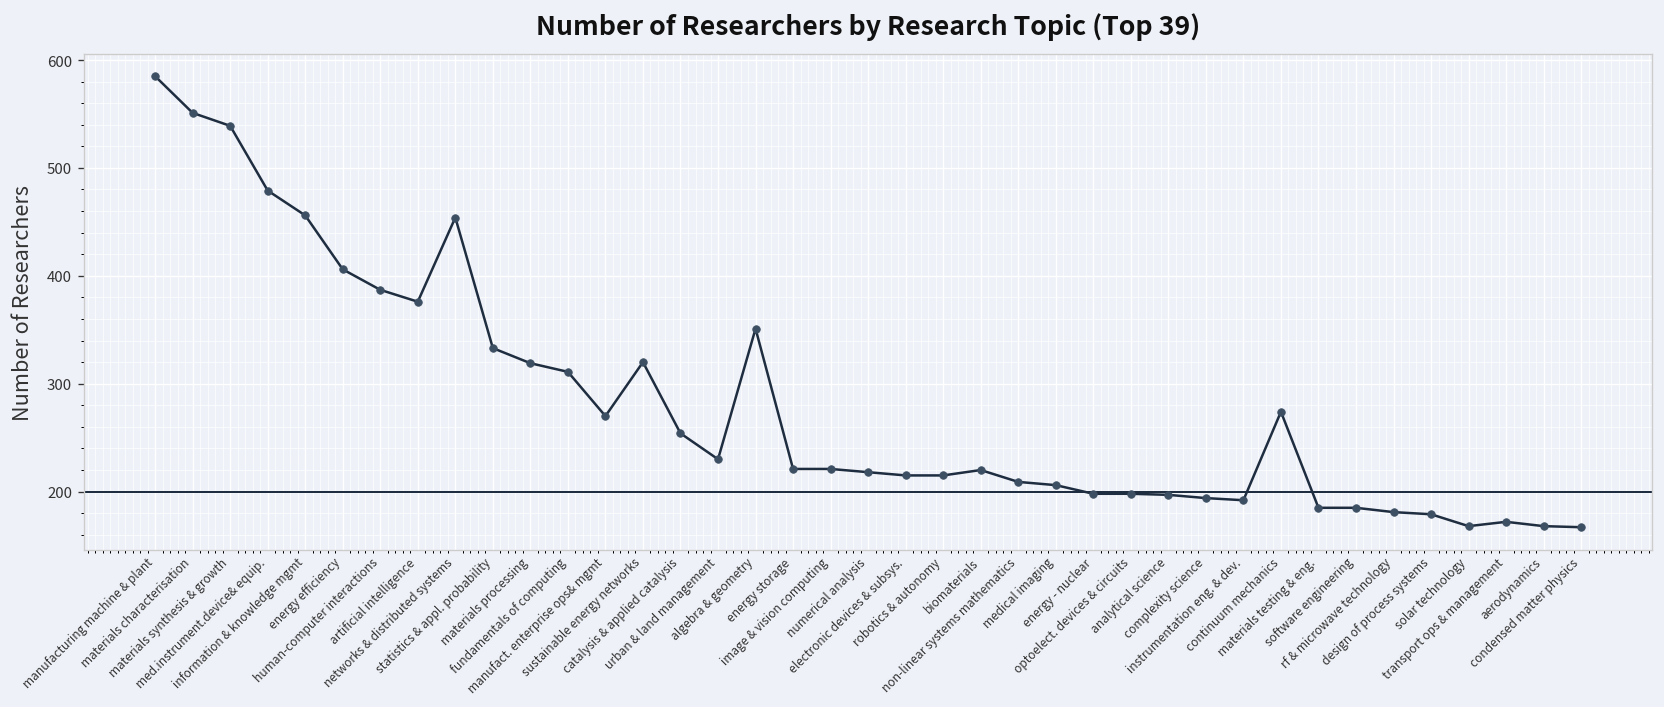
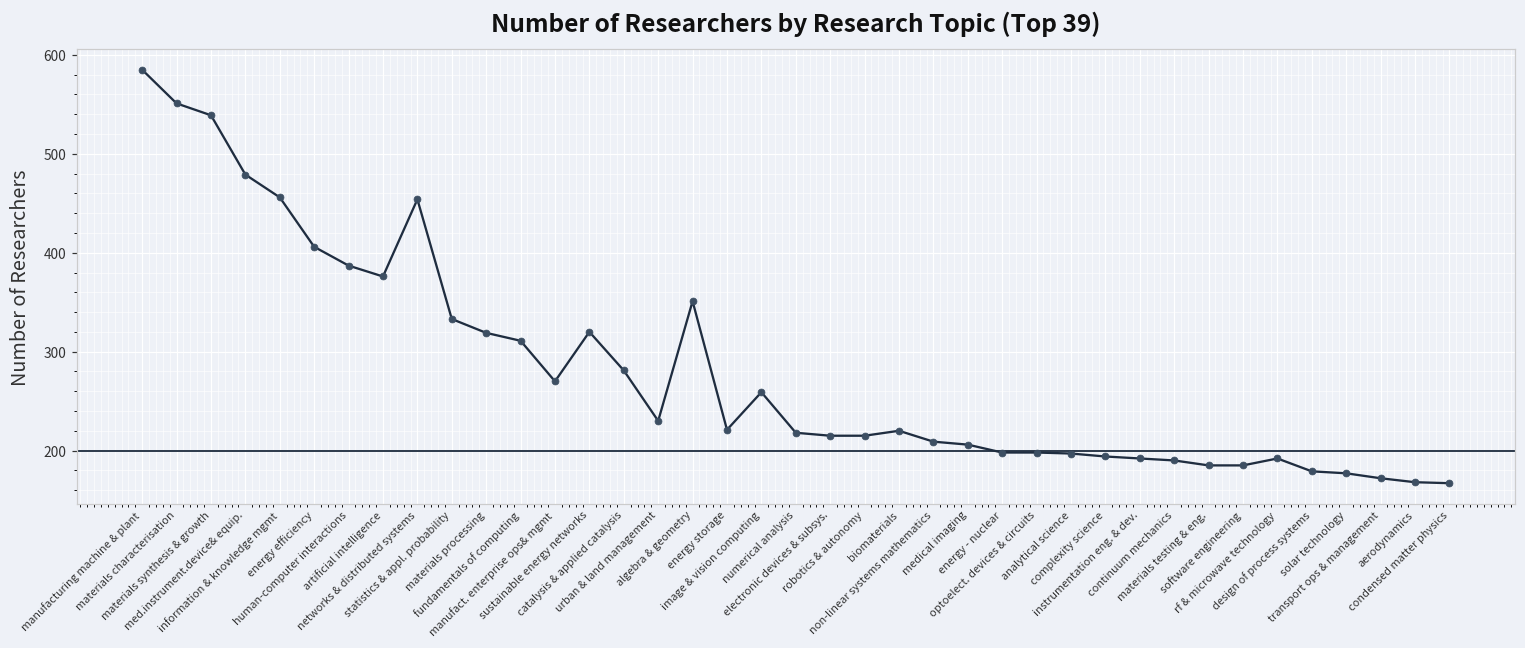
  {
    "manufacturing machine & plant": 590,
    "materials characterisation": 550,
    "materials synthesis & growth": 540,
    "med.instrument.device& equip.": 480,
    "information & knowledge mgmt": 460,
    "energy efficiency": 410,
    "human-computer interactions": 390,
    "artificial intelligence": 380,
    "networks & distributed systems": 450,
    "statistics & appl. probability": 330,
    "materials processing": 320,
    "fundamentals of computing": 310,
    "manufact. enterprise ops& mgmt": 270,
    "sustainable energy networks": 320,
-   "catalysis & applied catalysis": 250,
+   "catalysis & applied catalysis": 280,
    "urban & land management": 230,
    "algebra & geometry": 350,
    "energy storage": 220,
-   "image & vision computing": 220,
+   "image & vision computing": 260,
    "numerical analysis": 220,
    "electronic devices & subsys.": 220,
    "robotics & autonomy": 220,
    "biomaterials": 220,
    "non-linear systems mathematics": 210,
    "medical imaging": 210,
    "energy - nuclear": 200,
    "optoelect. devices & circuits": 200,
    "analytical science": 200,
    "complexity science": 190,
    "instrumentation eng. & dev.": 190,
-   "continuum mechanics": 270,
+   "continuum mechanics": 190,
    "materials testing & eng.": 190,
    "software engineering": 190,
-   "rf & microwave technology": 180,
+   "rf & microwave technology": 190,
    "design of process systems": 180,
-   "solar technology": 170,
+   "solar technology": 180,
    "transport ops & management": 170,
    "aerodynamics": 170,
    "condensed matter physics": 170
  }
